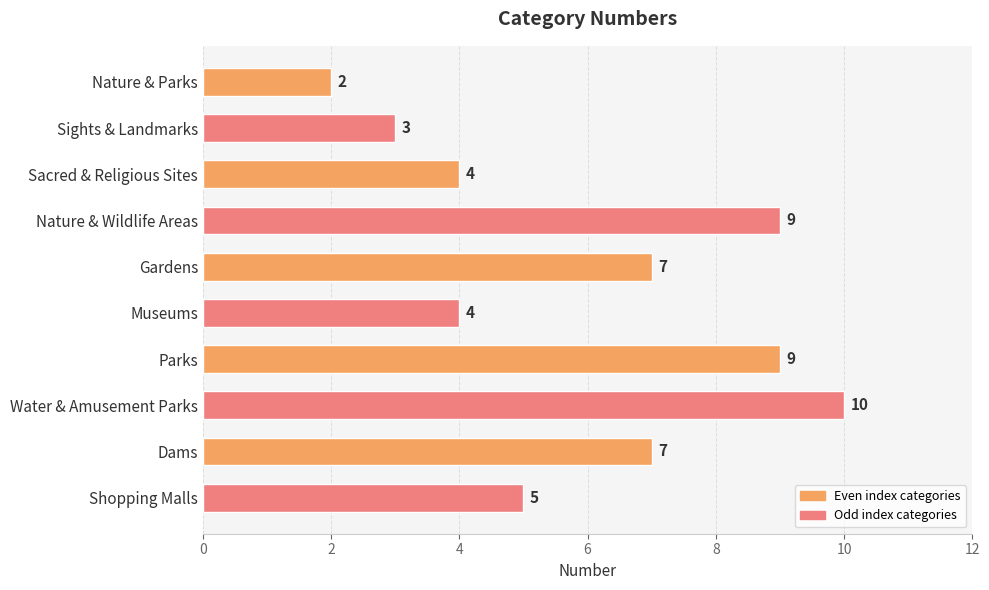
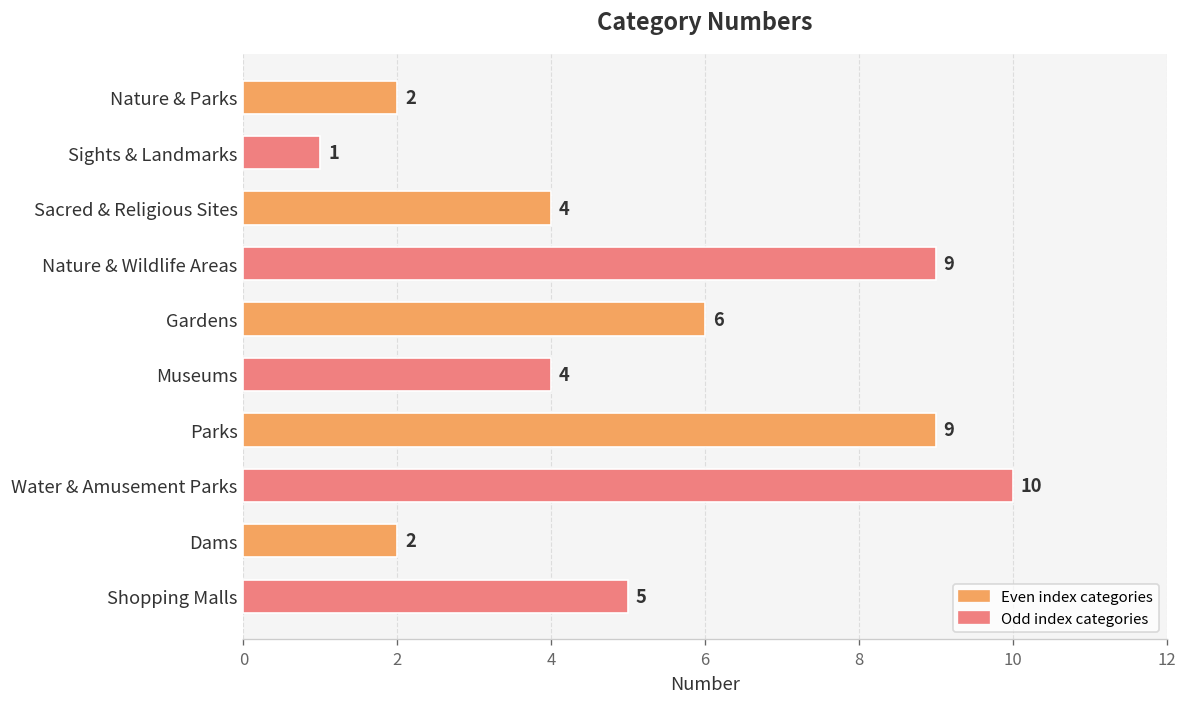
  {
    "Nature & Parks": 2,
-   "Sights & Landmarks": 3,
+   "Sights & Landmarks": 1,
    "Sacred & Religious Sites": 4,
    "Nature & Wildlife Areas": 9,
-   "Gardens": 7,
+   "Gardens": 6,
    "Museums": 4,
    "Parks": 9,
    "Water & Amusement Parks": 10,
-   "Dams": 7,
+   "Dams": 2,
    "Shopping Malls": 5
  }
